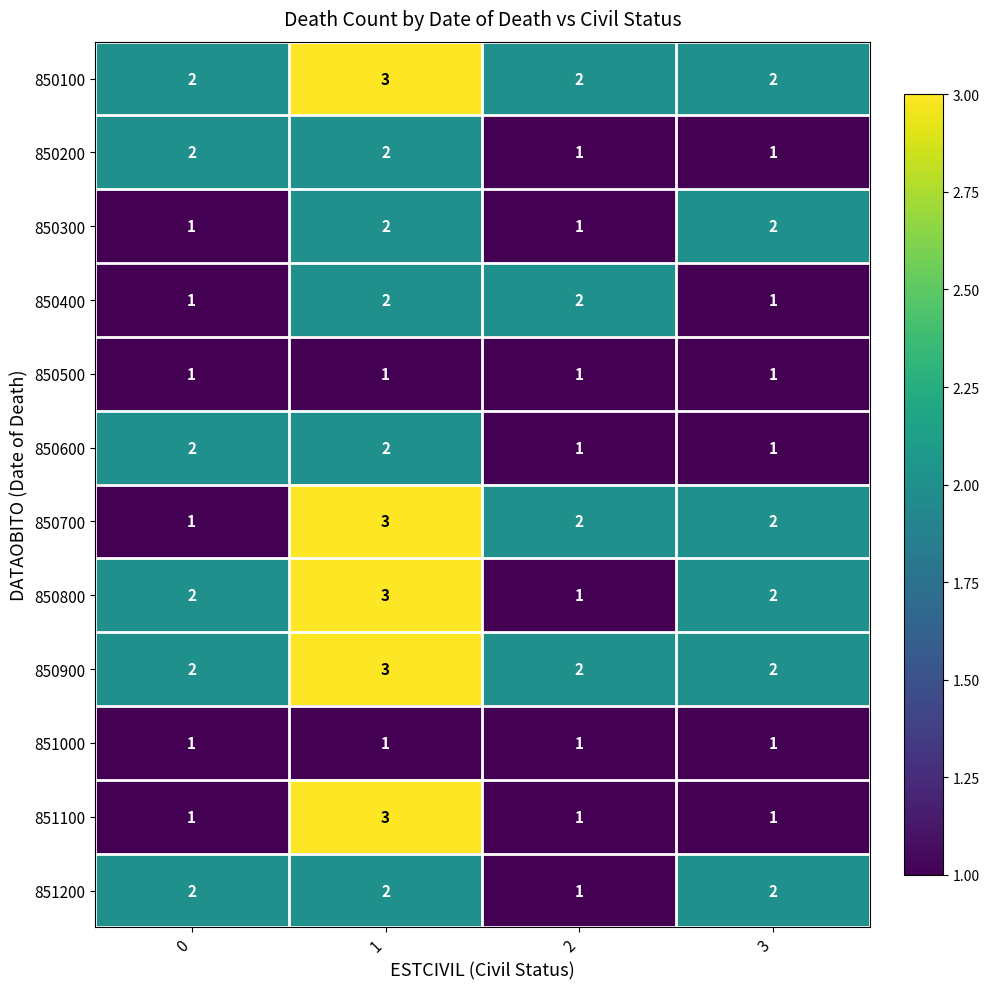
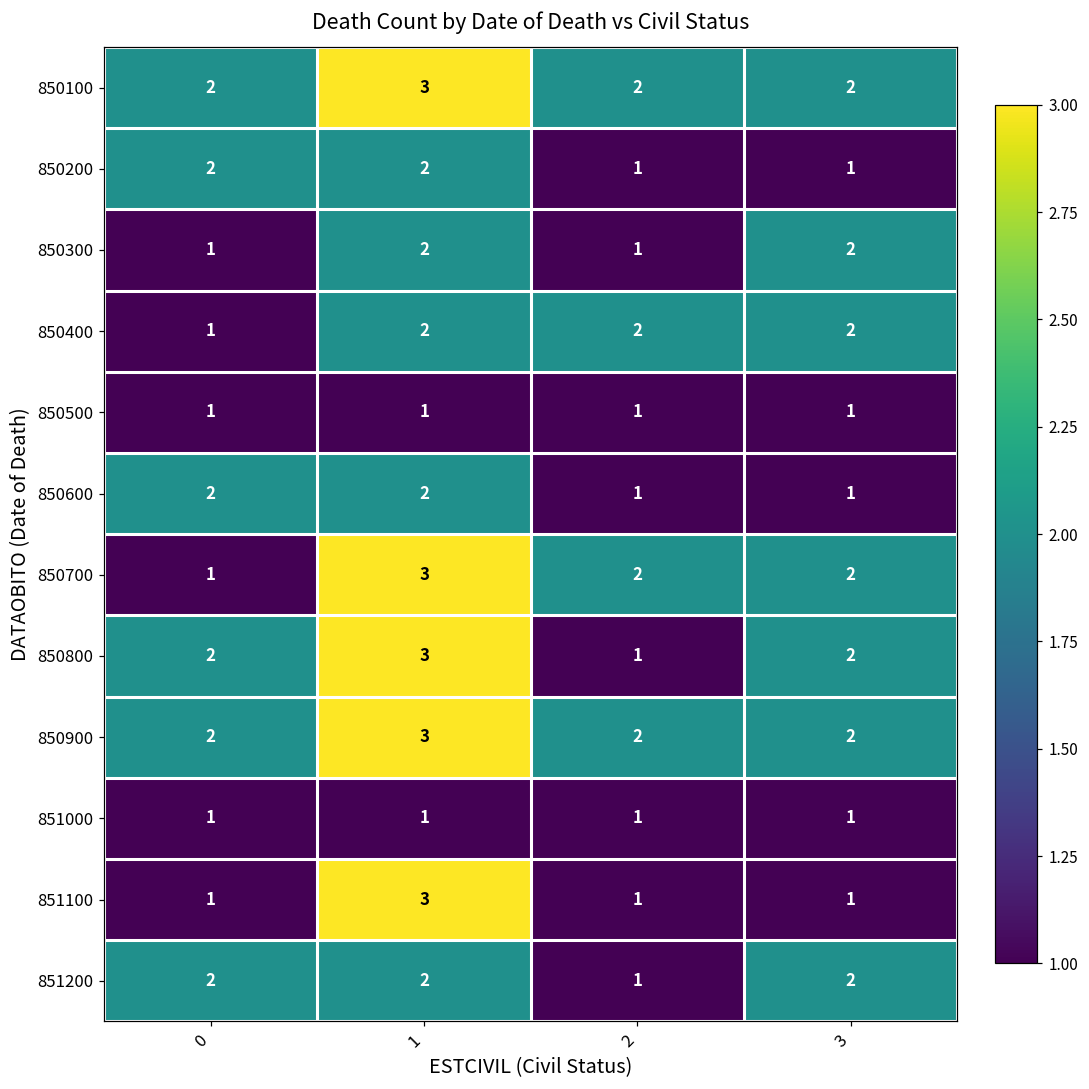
  {
    "850100": {
      "0": 2,
      "1": 3,
      "2": 2,
      "3": 2
    },
    "850200": {
      "0": 2,
      "1": 2,
      "2": 1,
      "3": 1
    },
    "850300": {
      "0": 1,
      "1": 2,
      "2": 1,
      "3": 2
    },
    "850400": {
      "0": 1,
      "1": 2,
      "2": 2,
-     "3": 1
+     "3": 2
    },
    "850500": {
      "0": 1,
      "1": 1,
      "2": 1,
      "3": 1
    },
    "850600": {
      "0": 2,
      "1": 2,
      "2": 1,
      "3": 1
    },
    "850700": {
      "0": 1,
      "1": 3,
      "2": 2,
      "3": 2
    },
    "850800": {
      "0": 2,
      "1": 3,
      "2": 1,
      "3": 2
    },
    "850900": {
      "0": 2,
      "1": 3,
      "2": 2,
      "3": 2
    },
    "851000": {
      "0": 1,
      "1": 1,
      "2": 1,
      "3": 1
    },
    "851100": {
      "0": 1,
      "1": 3,
      "2": 1,
      "3": 1
    },
    "851200": {
      "0": 2,
      "1": 2,
      "2": 1,
      "3": 2
    }
  }
